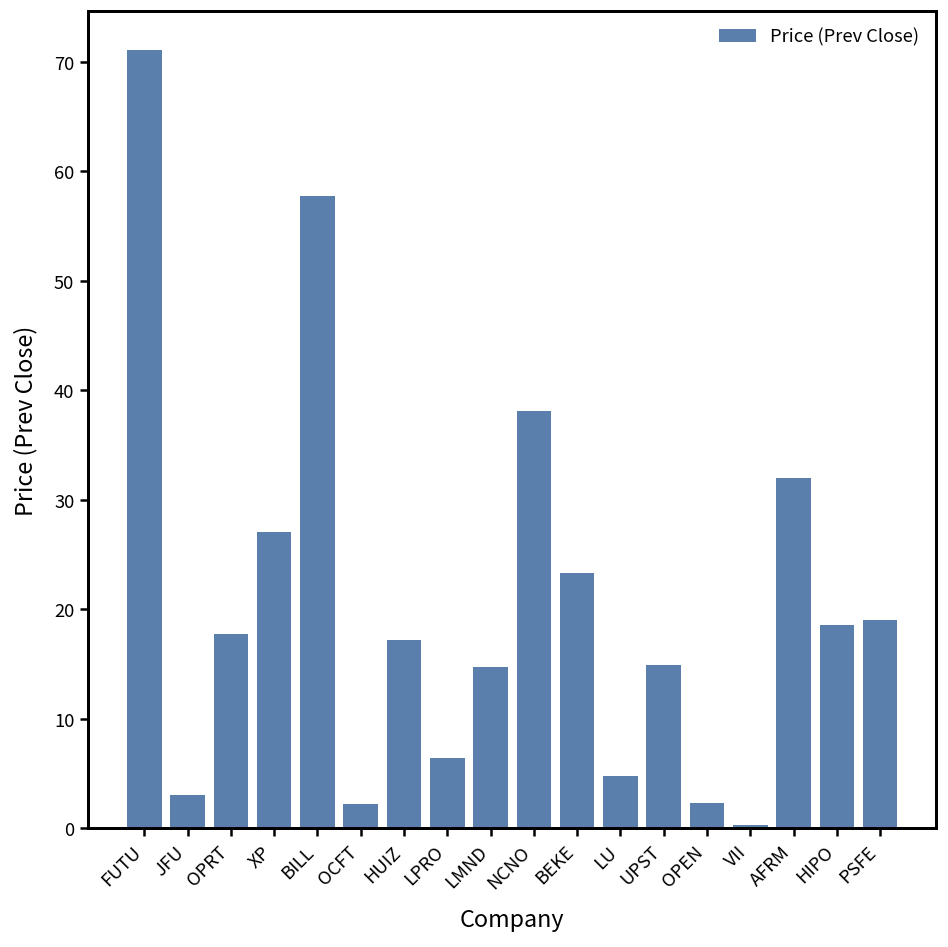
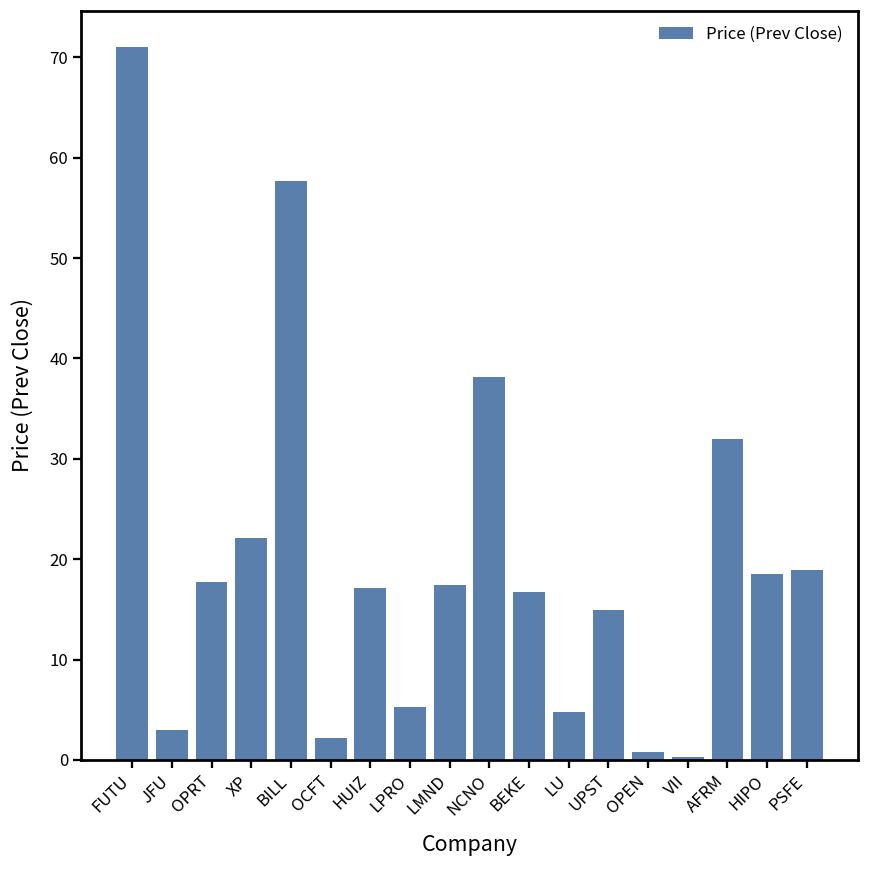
  {
    "FUTU": 71,
    "JFU": 3,
    "OPRT": 18,
-   "XP": 27,
+   "XP": 22,
    "BILL": 58,
    "OCFT": 2,
    "HUIZ": 17,
-   "LPRO": 6,
-   "LMND": 15,
+   "LPRO": 5,
+   "LMND": 17,
    "NCNO": 38,
-   "BEKE": 23,
+   "BEKE": 17,
    "LU": 5,
    "UPST": 15,
-   "OPEN": 2,
+   "OPEN": 1,
    "VII": 0,
    "AFRM": 32,
    "HIPO": 19,
    "PSFE": 19
  }
